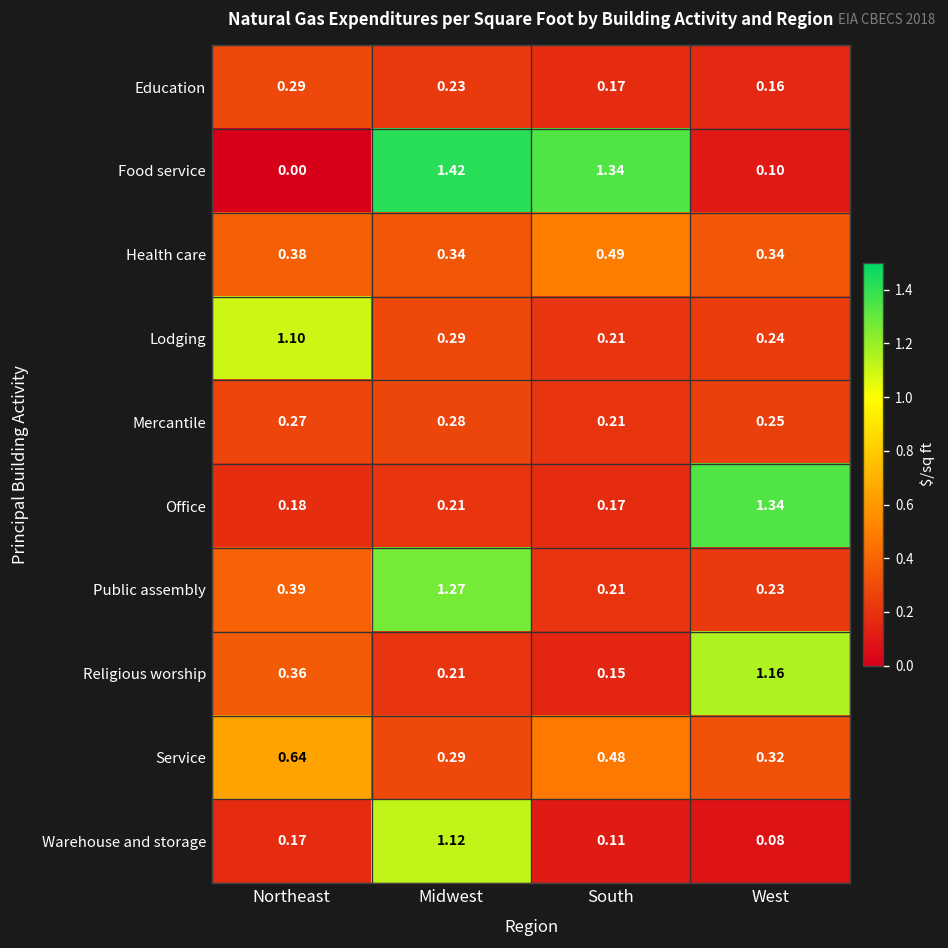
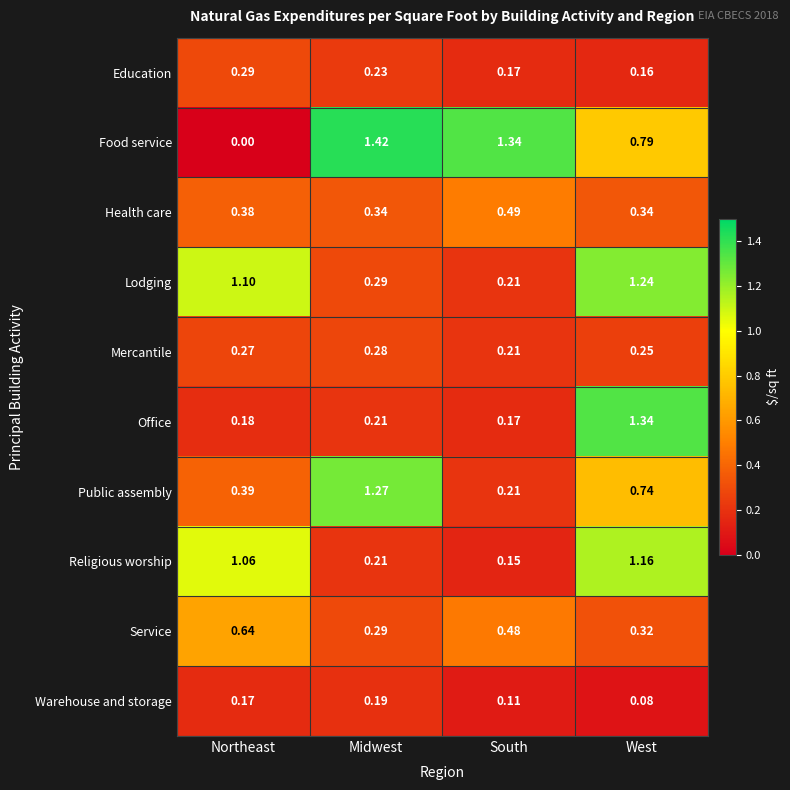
  {
    "Education": {
      "Northeast": 0.29,
      "Midwest": 0.23,
      "South": 0.17,
      "West": 0.16
    },
    "Food service": {
      "Northeast": 0.00,
      "Midwest": 1.42,
      "South": 1.34,
-     "West": 0.10
+     "West": 0.79
    },
    "Health care": {
      "Northeast": 0.38,
      "Midwest": 0.34,
      "South": 0.49,
      "West": 0.34
    },
    "Lodging": {
      "Northeast": 1.10,
      "Midwest": 0.29,
      "South": 0.21,
-     "West": 0.24
+     "West": 1.24
    },
    "Mercantile": {
      "Northeast": 0.27,
      "Midwest": 0.28,
      "South": 0.21,
      "West": 0.25
    },
    "Office": {
      "Northeast": 0.18,
      "Midwest": 0.21,
      "South": 0.17,
      "West": 1.34
    },
    "Public assembly": {
      "Northeast": 0.39,
      "Midwest": 1.27,
      "South": 0.21,
-     "West": 0.23
+     "West": 0.74
    },
    "Religious worship": {
-     "Northeast": 0.36,
+     "Northeast": 1.06,
      "Midwest": 0.21,
      "South": 0.15,
      "West": 1.16
    },
    "Service": {
      "Northeast": 0.64,
      "Midwest": 0.29,
      "South": 0.48,
      "West": 0.32
    },
    "Warehouse and storage": {
      "Northeast": 0.17,
-     "Midwest": 1.12,
+     "Midwest": 0.19,
      "South": 0.11,
      "West": 0.08
    }
  }
